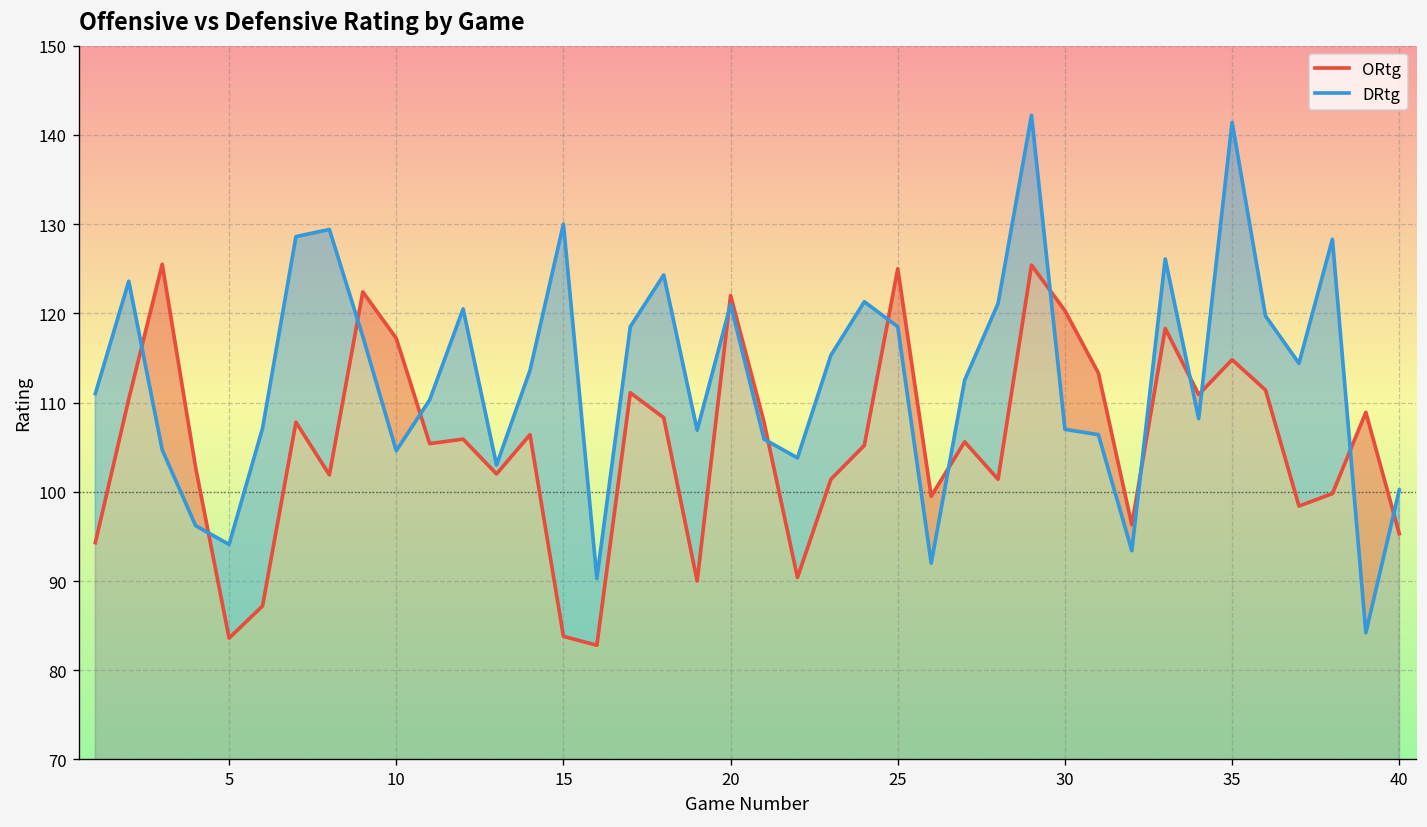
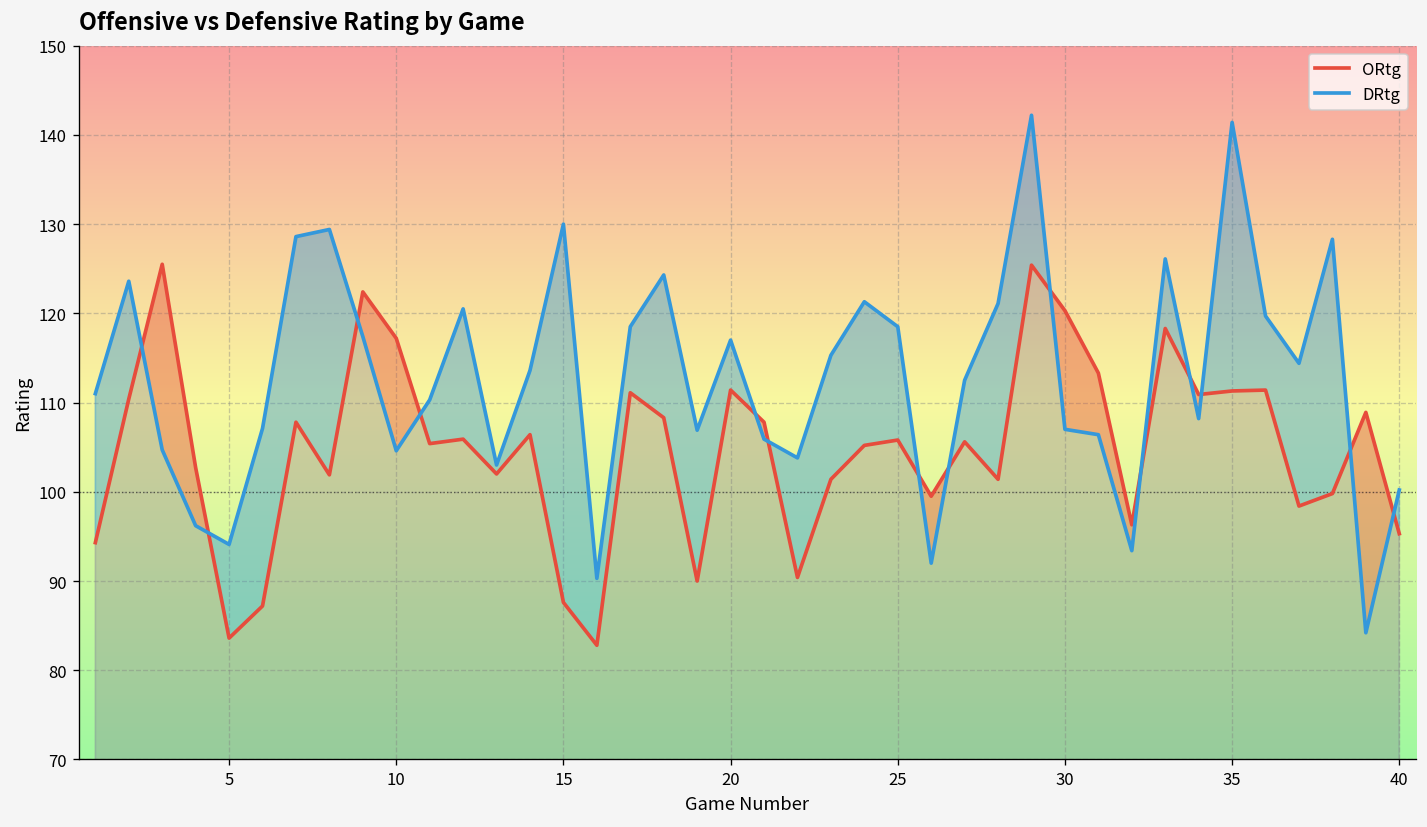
  {
    "ORtg": {
      "5": 84,
      "10": 117,
-     "15": 84,
-     "20": 122,
-     "25": 125,
+     "15": 88,
+     "20": 111,
+     "25": 106,
      "30": 120,
-     "35": 115,
+     "35": 111,
      "40": 95
    },
    "DRtg": {
      "5": 94,
      "10": 105,
      "15": 130,
-     "20": 121,
+     "20": 117,
      "25": 119,
      "30": 107,
      "35": 141,
      "40": 100
    }
  }
